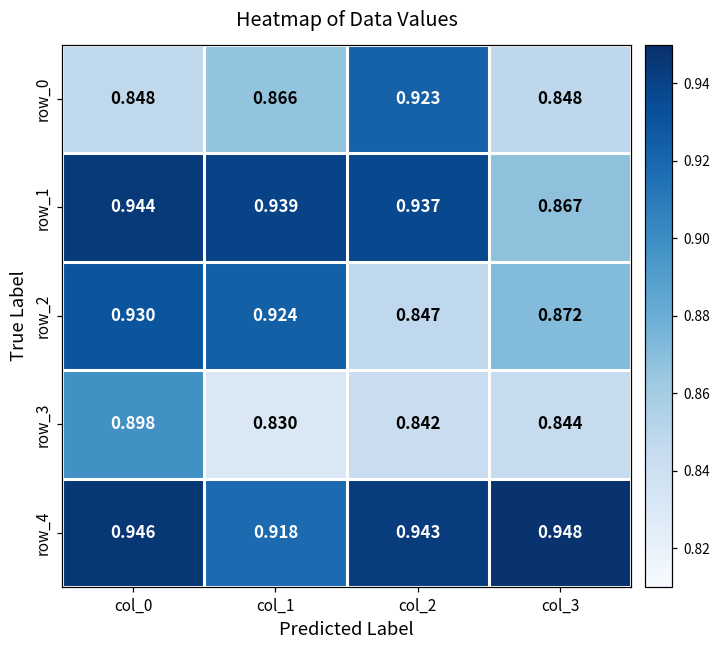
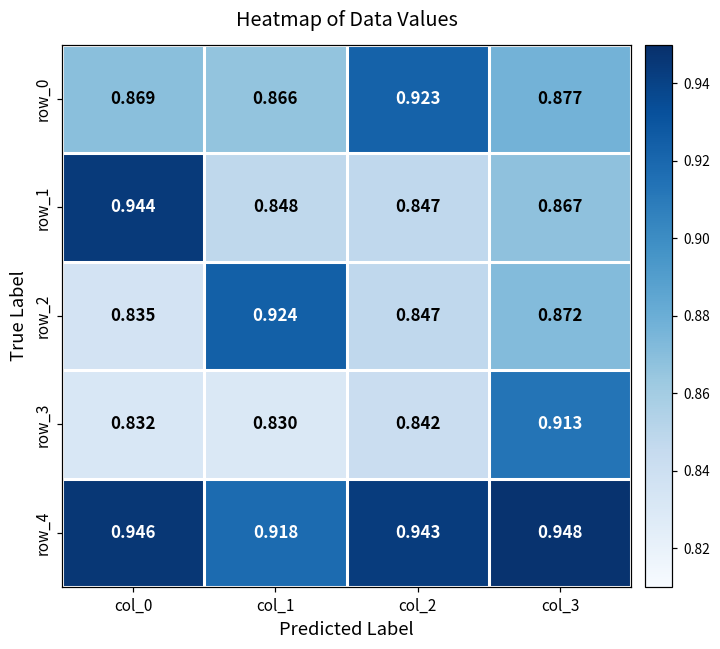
  {
    "row_0": {
-     "col_0": 0.848,
+     "col_0": 0.869,
      "col_1": 0.866,
      "col_2": 0.923,
-     "col_3": 0.848
+     "col_3": 0.877
    },
    "row_1": {
      "col_0": 0.944,
-     "col_1": 0.939,
-     "col_2": 0.937,
+     "col_1": 0.848,
+     "col_2": 0.847,
      "col_3": 0.867
    },
    "row_2": {
-     "col_0": 0.930,
+     "col_0": 0.835,
      "col_1": 0.924,
      "col_2": 0.847,
      "col_3": 0.872
    },
    "row_3": {
-     "col_0": 0.898,
+     "col_0": 0.832,
      "col_1": 0.830,
      "col_2": 0.842,
-     "col_3": 0.844
+     "col_3": 0.913
    },
    "row_4": {
      "col_0": 0.946,
      "col_1": 0.918,
      "col_2": 0.943,
      "col_3": 0.948
    }
  }
